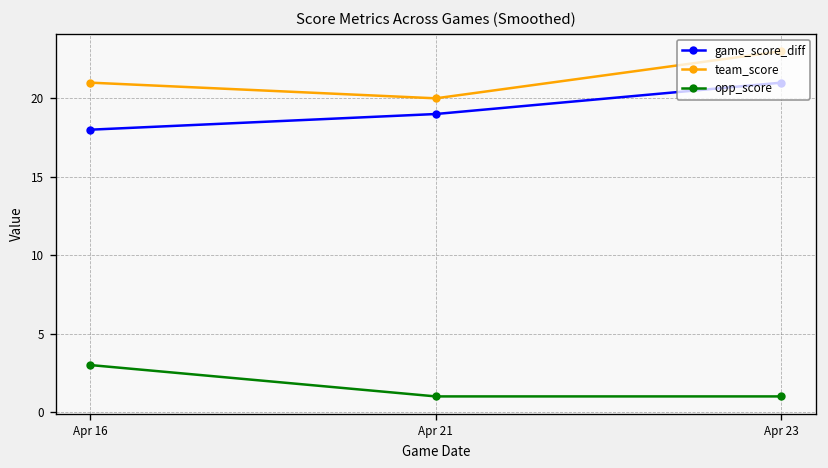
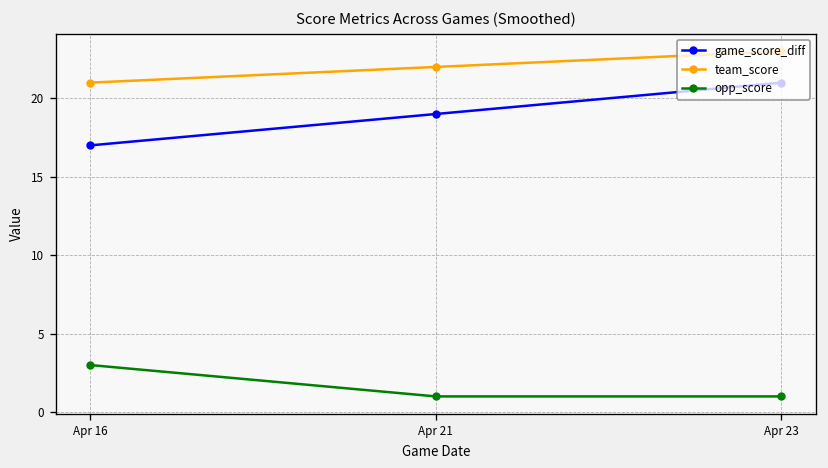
  {
    "game_score_diff": {
-     "Apr 16": 18,
+     "Apr 16": 17,
      "Apr 21": 19
    },
    "team_score": {
      "Apr 16": 21,
-     "Apr 21": 20
+     "Apr 21": 22
    },
    "opp_score": {
      "Apr 16": 3,
      "Apr 21": 1,
      "Apr 23": 1
    }
  }
